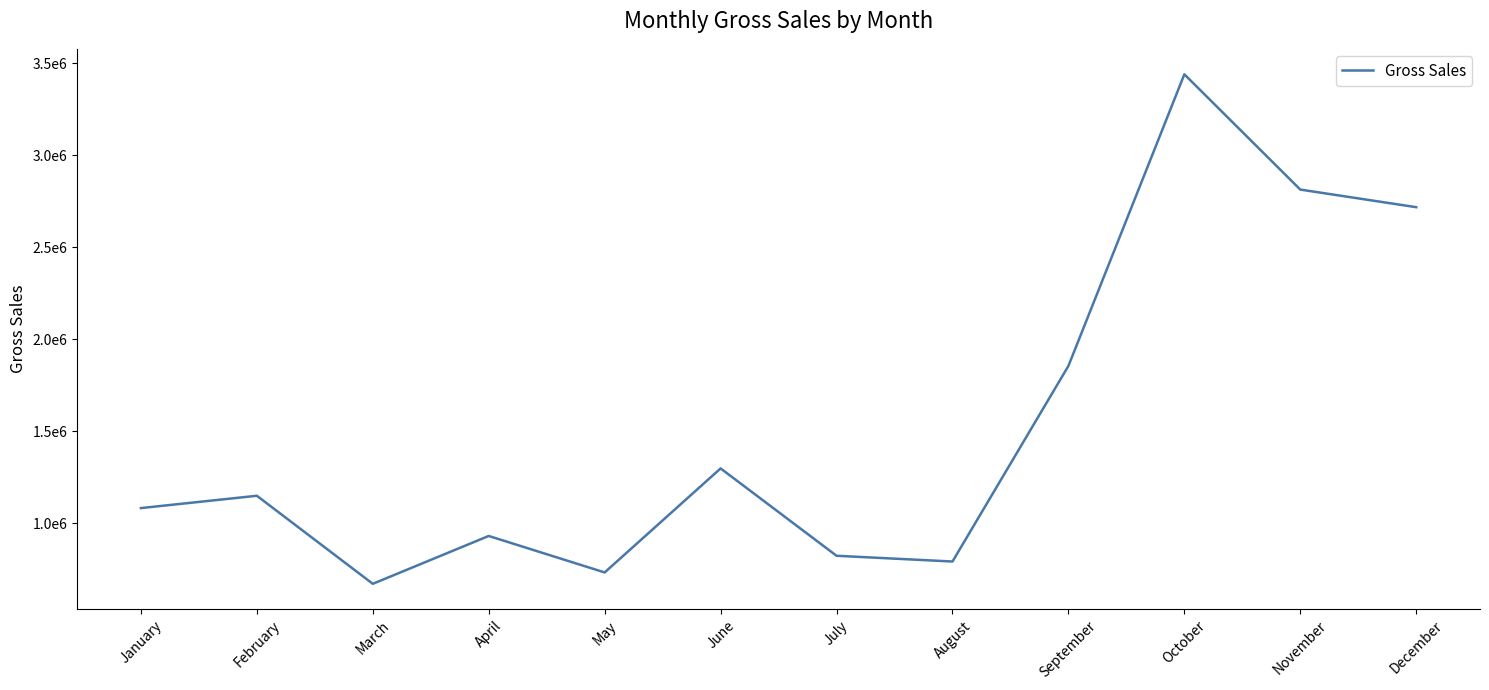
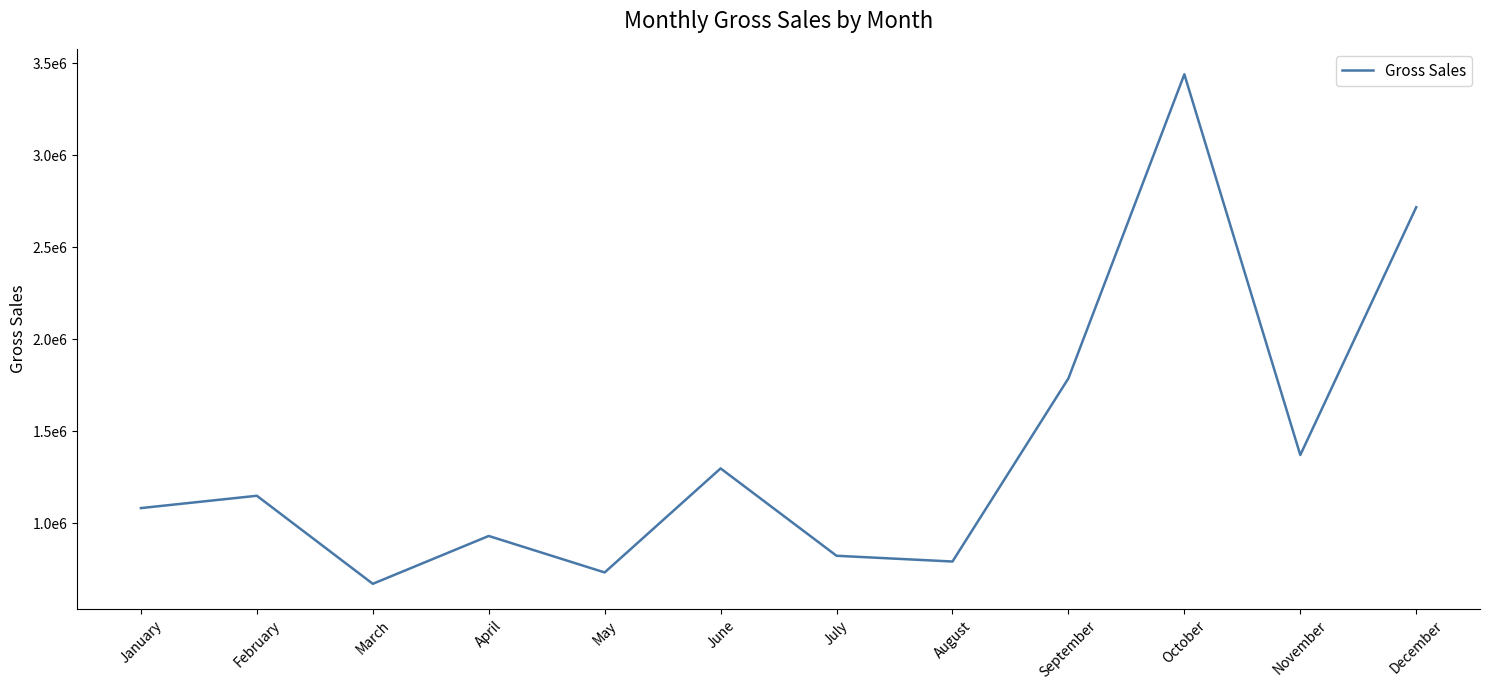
  {
    "January": 1080000,
    "February": 1150000,
    "March": 670000,
    "April": 930000,
    "May": 730000,
    "June": 1300000,
    "July": 820000,
    "August": 790000,
-   "September": 1850000,
+   "September": 1790000,
    "October": 3440000,
-   "November": 2810000,
+   "November": 1370000,
    "December": 2720000
  }
